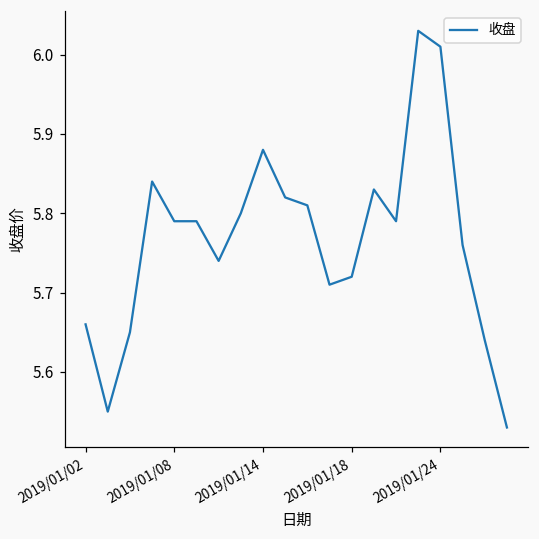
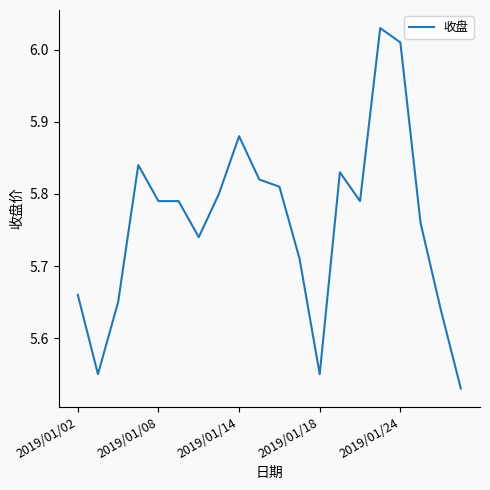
  {
    "2019/01/02": 5.66,
    "2019/01/08": 5.79,
    "2019/01/14": 5.88,
-   "2019/01/18": 5.72,
+   "2019/01/18": 5.55,
    "2019/01/24": 6.01
  }
